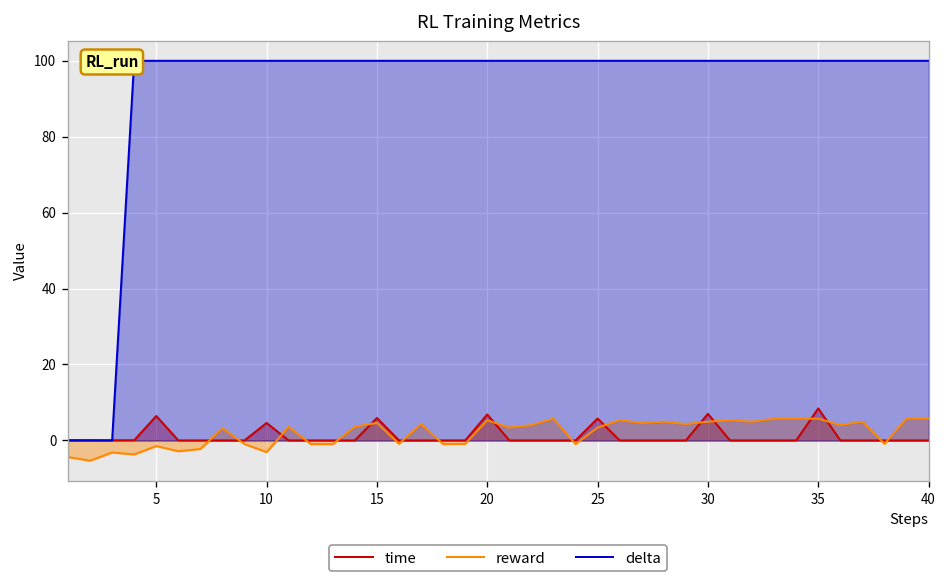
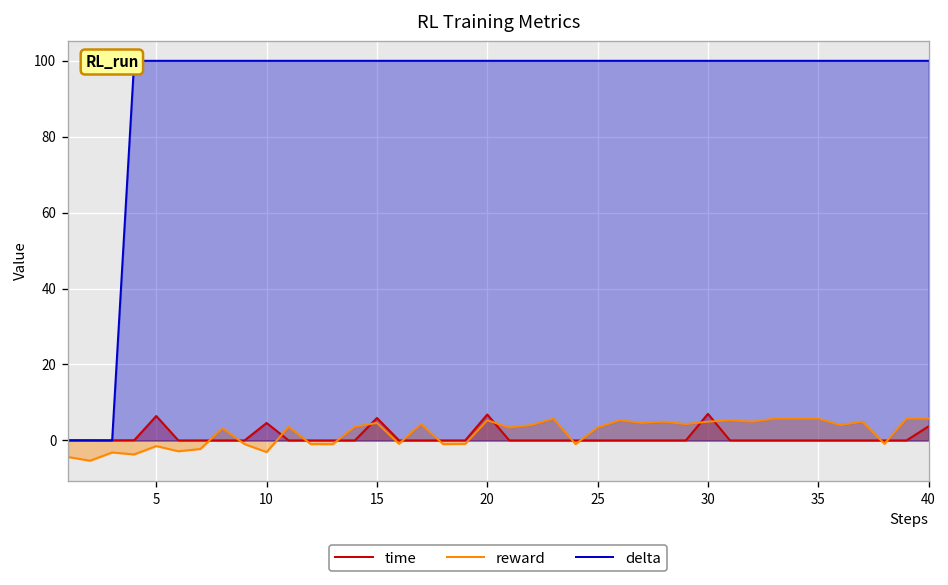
  {
    "time": {
      "5": 6,
      "10": 5,
      "15": 6,
      "20": 7,
-     "25": 6,
+     "25": 0,
      "30": 7,
-     "35": 8,
-     "40": 0
+     "35": 0,
+     "40": 4
    },
    "delta": {
      "5": 100,
      "10": 100,
      "15": 100,
      "20": 100,
      "25": 100,
      "30": 100,
      "35": 100,
      "40": 100
    }
  }
